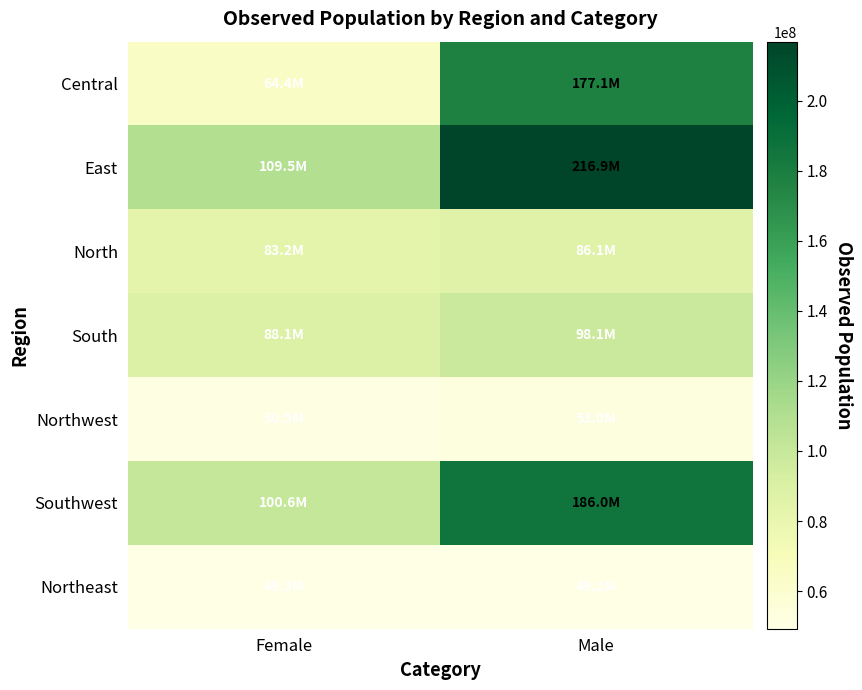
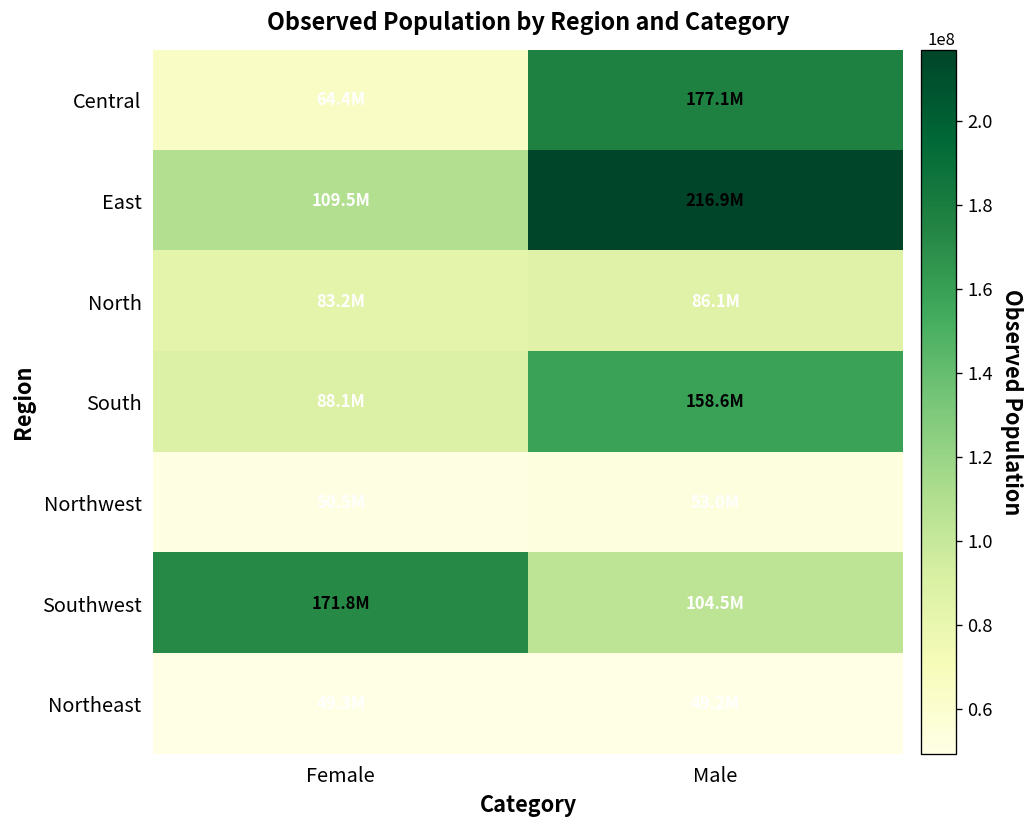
  {
    "Central": {
      "Female": "64.4M",
      "Male": "177.1M"
    },
    "East": {
      "Female": "109.5M",
      "Male": "216.9M"
    },
    "North": {
      "Female": "83.2M",
      "Male": "86.1M"
    },
    "South": {
      "Female": "88.1M",
-     "Male": "98.1M"
+     "Male": "158.6M"
    },
    "Southwest": {
-     "Female": "100.6M",
-     "Male": "186.0M"
+     "Female": "171.8M",
+     "Male": "104.5M"
    }
  }
